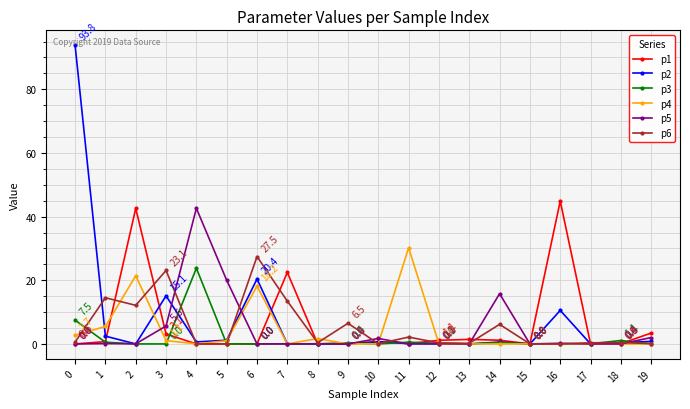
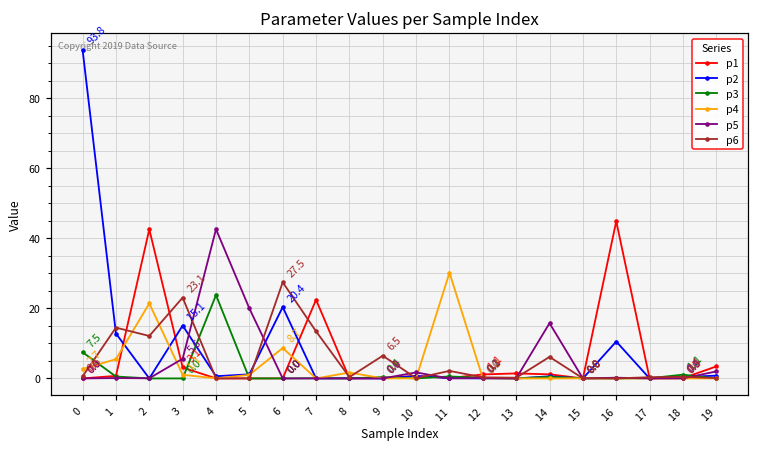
  {
    "p1": {
      "2": 43,
      "7": 22,
      "13": 1,
      "16": 45,
      "19": 3
    },
    "p2": {
-     "1": 2,
+     "1": 13,
      "16": 11
    },
    "p3": {
      "0": 7.5
    },
    "p4": {
-     "6": 18.2
+     "6": 8.7
    },
    "p5": {
      "4": 43,
      "5": 20,
      "10": 2,
      "14": 16,
      "19": 2
    },
    "p6": {
      "3": 23.1,
      "6": 27.5,
      "9": 6.5
    }
  }
